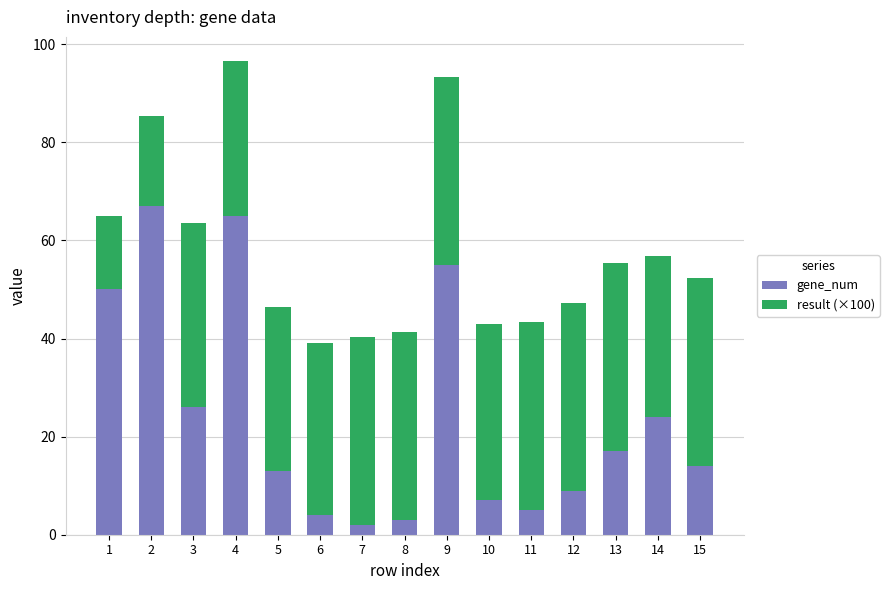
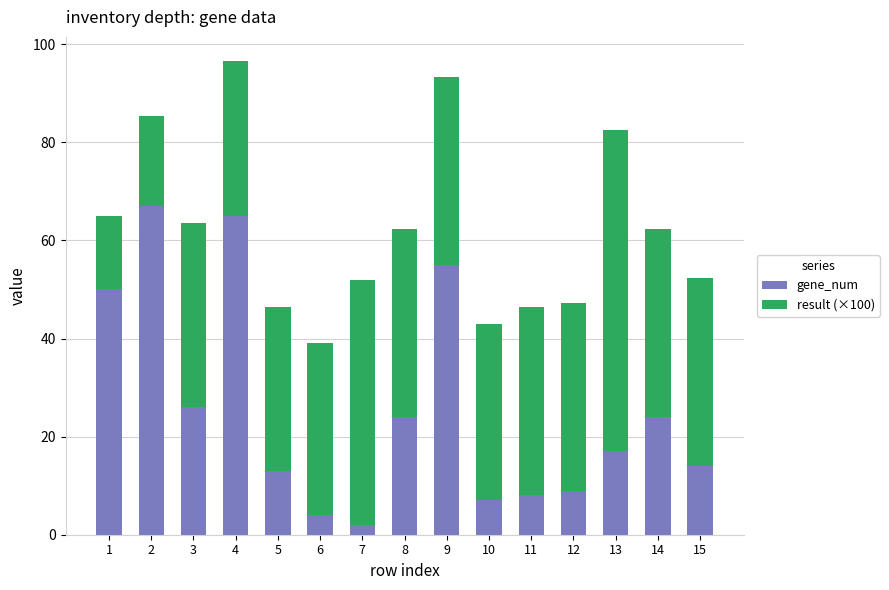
  {
    "gene_num": {
      "1": 50,
      "2": 67,
      "3": 26,
      "4": 65,
      "5": 13,
      "6": 4,
      "7": 2,
-     "8": 3,
+     "8": 24,
      "9": 55,
      "10": 7,
-     "11": 5,
+     "11": 8,
      "12": 9,
      "13": 17,
      "14": 24,
      "15": 14
    },
    "result (×100)": {
      "1": 15,
      "2": 18,
      "3": 37,
      "4": 32,
      "5": 33,
      "6": 35,
-     "7": 38,
+     "7": 50,
      "8": 38,
      "9": 38,
      "10": 36,
      "11": 38,
      "12": 38,
-     "13": 38,
-     "14": 33,
+     "13": 65,
+     "14": 38,
      "15": 38
    }
  }
